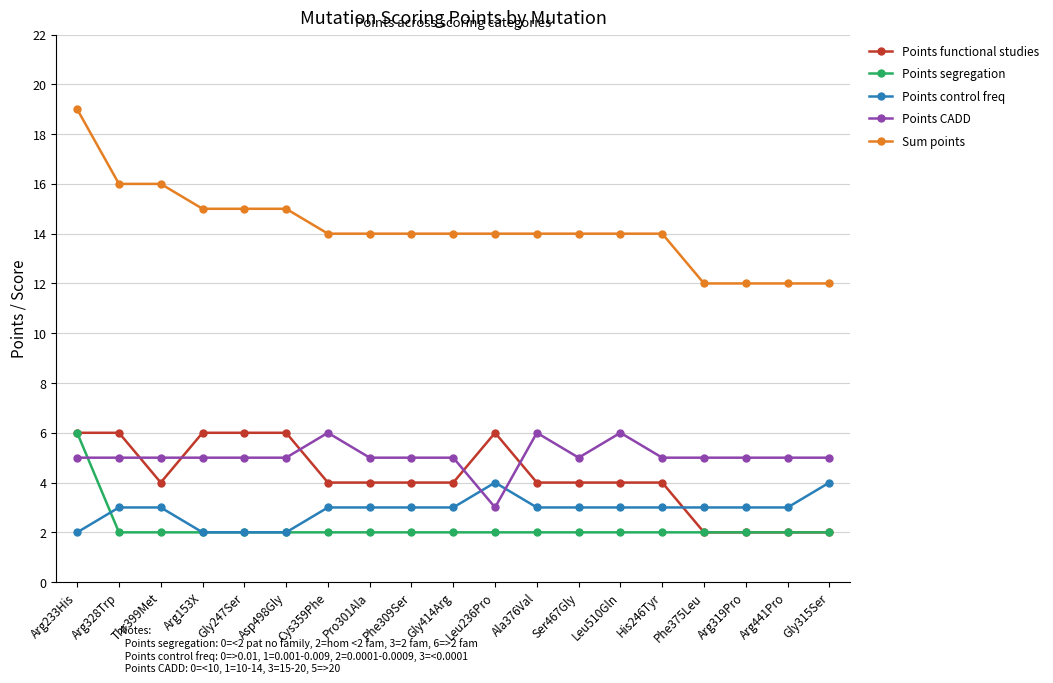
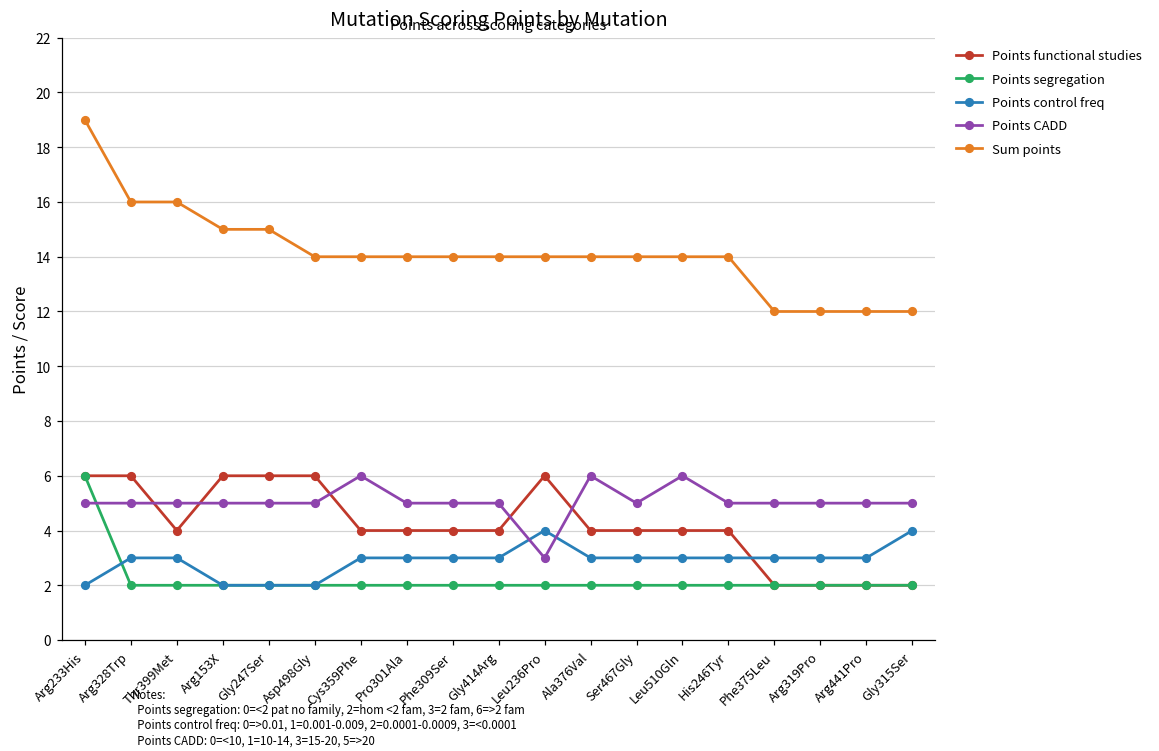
  {
    "Points functional studies": {
      "Arg328Trp": 6,
      "Thr399Met": 4,
      "Arg153X": 6,
      "Gly247Ser": 6,
      "Asp498Gly": 6,
      "Cys359Phe": 4,
      "Pro301Ala": 4,
      "Phe309Ser": 4,
      "Gly414Arg": 4,
      "Leu236Pro": 6,
      "Ala376Val": 4,
      "Ser467Gly": 4,
      "Leu510Gln": 4,
      "His246Tyr": 4
    },
    "Points segregation": {
      "Arg328Trp": 2,
      "Thr399Met": 2,
      "Cys359Phe": 2,
      "Pro301Ala": 2,
      "Phe309Ser": 2,
      "Gly414Arg": 2,
      "Leu236Pro": 2,
      "Ala376Val": 2,
      "Ser467Gly": 2,
      "Leu510Gln": 2,
      "His246Tyr": 2
    },
    "Points control freq": {
      "Arg233His": 2,
      "Arg328Trp": 3,
      "Thr399Met": 3,
      "Cys359Phe": 3,
      "Pro301Ala": 3,
      "Phe309Ser": 3,
      "Gly414Arg": 3,
      "Leu236Pro": 4,
      "Ala376Val": 3,
      "Ser467Gly": 3,
      "Leu510Gln": 3,
      "His246Tyr": 3,
      "Phe375Leu": 3,
      "Arg319Pro": 3,
      "Arg441Pro": 3,
      "Gly315Ser": 4
    },
    "Points CADD": {
      "Arg233His": 5,
      "Arg328Trp": 5,
      "Thr399Met": 5,
      "Arg153X": 5,
      "Gly247Ser": 5,
      "Asp498Gly": 5,
      "Cys359Phe": 6,
      "Pro301Ala": 5,
      "Phe309Ser": 5,
      "Gly414Arg": 5,
      "Leu236Pro": 3,
      "Ala376Val": 6,
      "Ser467Gly": 5,
      "Leu510Gln": 6,
      "His246Tyr": 5,
      "Phe375Leu": 5,
      "Arg319Pro": 5,
      "Arg441Pro": 5,
      "Gly315Ser": 5
    },
    "Sum points": {
      "Arg233His": 19,
      "Arg328Trp": 16,
      "Thr399Met": 16,
      "Arg153X": 15,
      "Gly247Ser": 15,
-     "Asp498Gly": 15,
+     "Asp498Gly": 14,
      "Cys359Phe": 14,
      "Pro301Ala": 14,
      "Phe309Ser": 14,
      "Gly414Arg": 14,
      "Leu236Pro": 14,
      "Ala376Val": 14,
      "Ser467Gly": 14,
      "Leu510Gln": 14,
      "His246Tyr": 14,
      "Phe375Leu": 12,
      "Arg319Pro": 12,
      "Arg441Pro": 12,
      "Gly315Ser": 12
    }
  }
